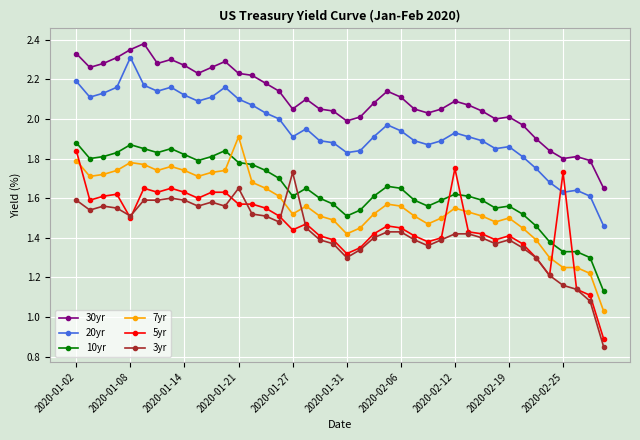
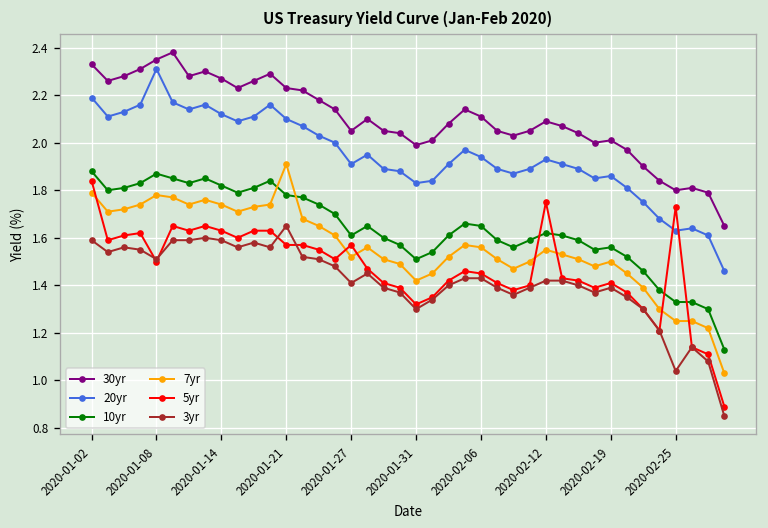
  {
    "30yr": {
      "2020-01-02": 2.33,
      "2020-01-08": 2.35,
      "2020-01-14": 2.27,
      "2020-01-21": 2.23,
      "2020-01-27": 2.05,
      "2020-01-31": 1.99,
      "2020-02-06": 2.11,
      "2020-02-12": 2.09,
      "2020-02-19": 2.01,
      "2020-02-25": 1.80
    },
    "20yr": {
      "2020-01-02": 2.19,
      "2020-01-08": 2.31,
      "2020-01-14": 2.12,
      "2020-01-21": 2.10,
      "2020-01-27": 1.91,
      "2020-01-31": 1.83,
      "2020-02-06": 1.94,
      "2020-02-12": 1.93,
      "2020-02-19": 1.86,
      "2020-02-25": 1.63
    },
    "10yr": {
      "2020-01-02": 1.88,
      "2020-01-08": 1.87,
      "2020-01-14": 1.82,
      "2020-01-21": 1.78,
      "2020-01-27": 1.61,
      "2020-01-31": 1.51,
      "2020-02-06": 1.65,
      "2020-02-12": 1.62,
      "2020-02-19": 1.56,
      "2020-02-25": 1.33
    },
    "7yr": {
      "2020-01-02": 1.79,
      "2020-01-08": 1.78,
      "2020-01-14": 1.74,
      "2020-01-21": 1.91,
      "2020-01-27": 1.52,
      "2020-01-31": 1.42,
      "2020-02-06": 1.56,
      "2020-02-12": 1.55,
      "2020-02-19": 1.50,
      "2020-02-25": 1.25
    },
    "5yr": {
      "2020-01-02": 1.84,
      "2020-01-14": 1.63,
      "2020-01-21": 1.57,
-     "2020-01-27": 1.44,
+     "2020-01-27": 1.57,
      "2020-01-31": 1.32,
      "2020-02-06": 1.45,
      "2020-02-12": 1.75,
      "2020-02-19": 1.41,
      "2020-02-25": 1.73
    },
    "3yr": {
      "2020-01-02": 1.59,
      "2020-01-14": 1.59,
      "2020-01-21": 1.65,
-     "2020-01-27": 1.73,
+     "2020-01-27": 1.41,
      "2020-01-31": 1.30,
      "2020-02-06": 1.43,
      "2020-02-12": 1.42,
      "2020-02-19": 1.39,
-     "2020-02-25": 1.16
+     "2020-02-25": 1.04
    }
  }
